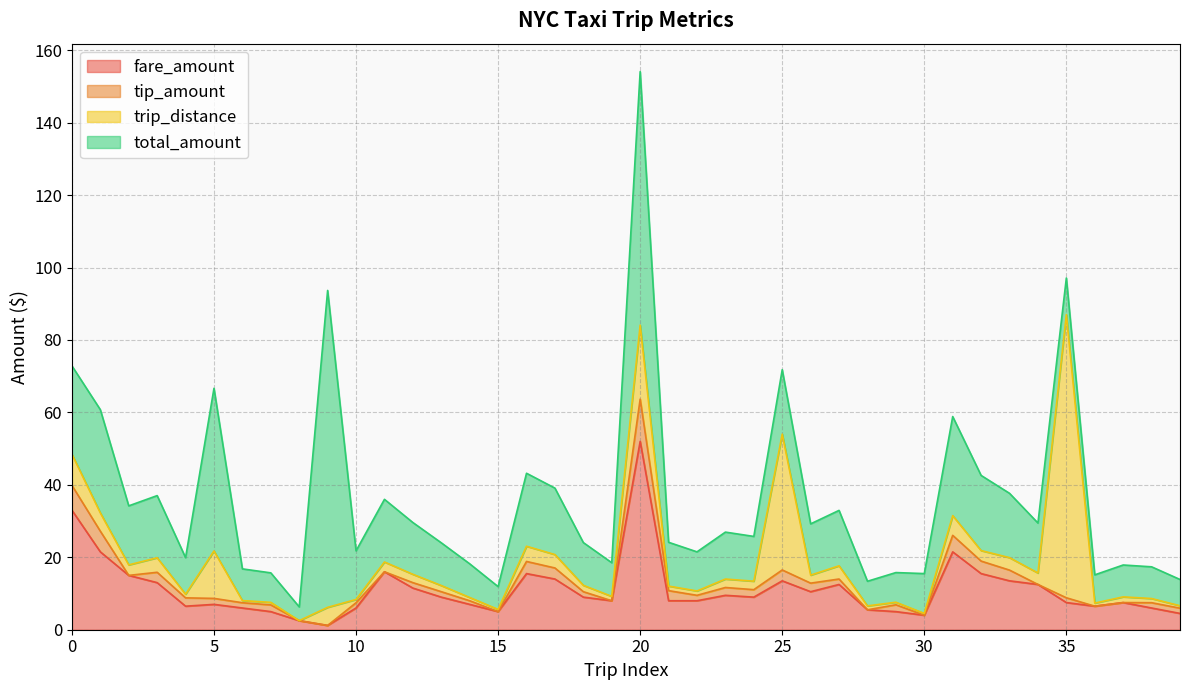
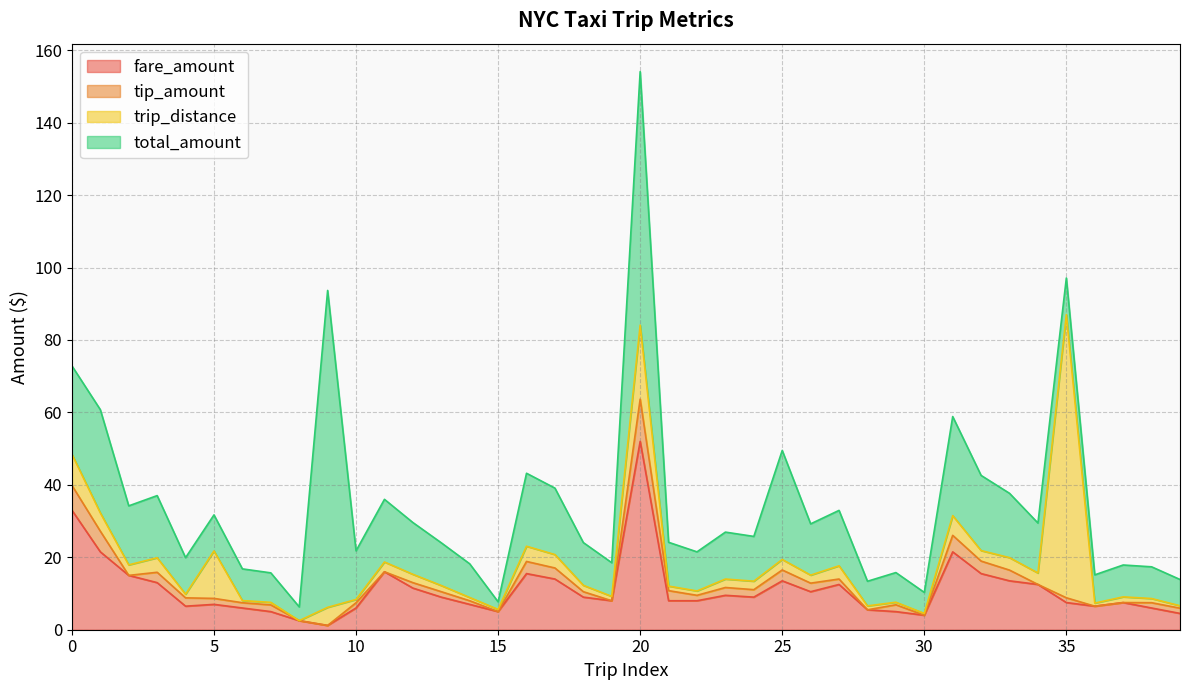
  {
    "trip_distance": {
      "0": 9,
      "5": 13,
      "10": 1,
      "20": 20,
-     "25": 38,
+     "25": 3,
      "35": 78
    },
    "total_amount": {
      "0": 24,
-     "5": 45,
+     "5": 10,
      "10": 13,
-     "15": 6,
+     "15": 2,
      "20": 70,
-     "25": 18,
-     "30": 11,
+     "25": 30,
+     "30": 6,
      "35": 10
    }
  }
